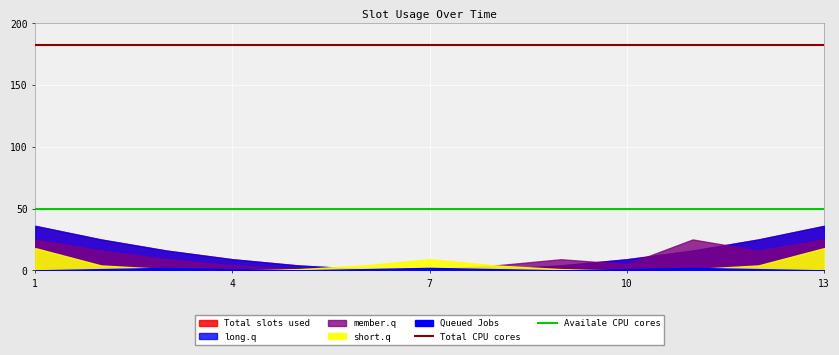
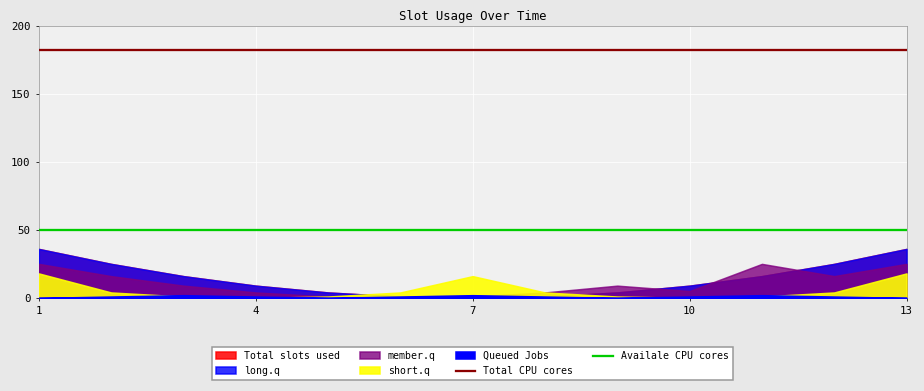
  {
    "Total CPU cores": {
      "1": 182,
      "4": 182,
      "7": 182,
      "10": 182,
      "13": 182
    },
    "Availale CPU cores": {
      "1": 50,
      "4": 50,
      "7": 50,
      "10": 50,
      "13": 50
    },
    "member.q": {
      "1": 25,
      "4": 4,
      "10": 5,
      "13": 25
    },
    "short.q": {
      "1": 18,
-     "7": 9,
+     "7": 16,
      "13": 18
    }
  }
